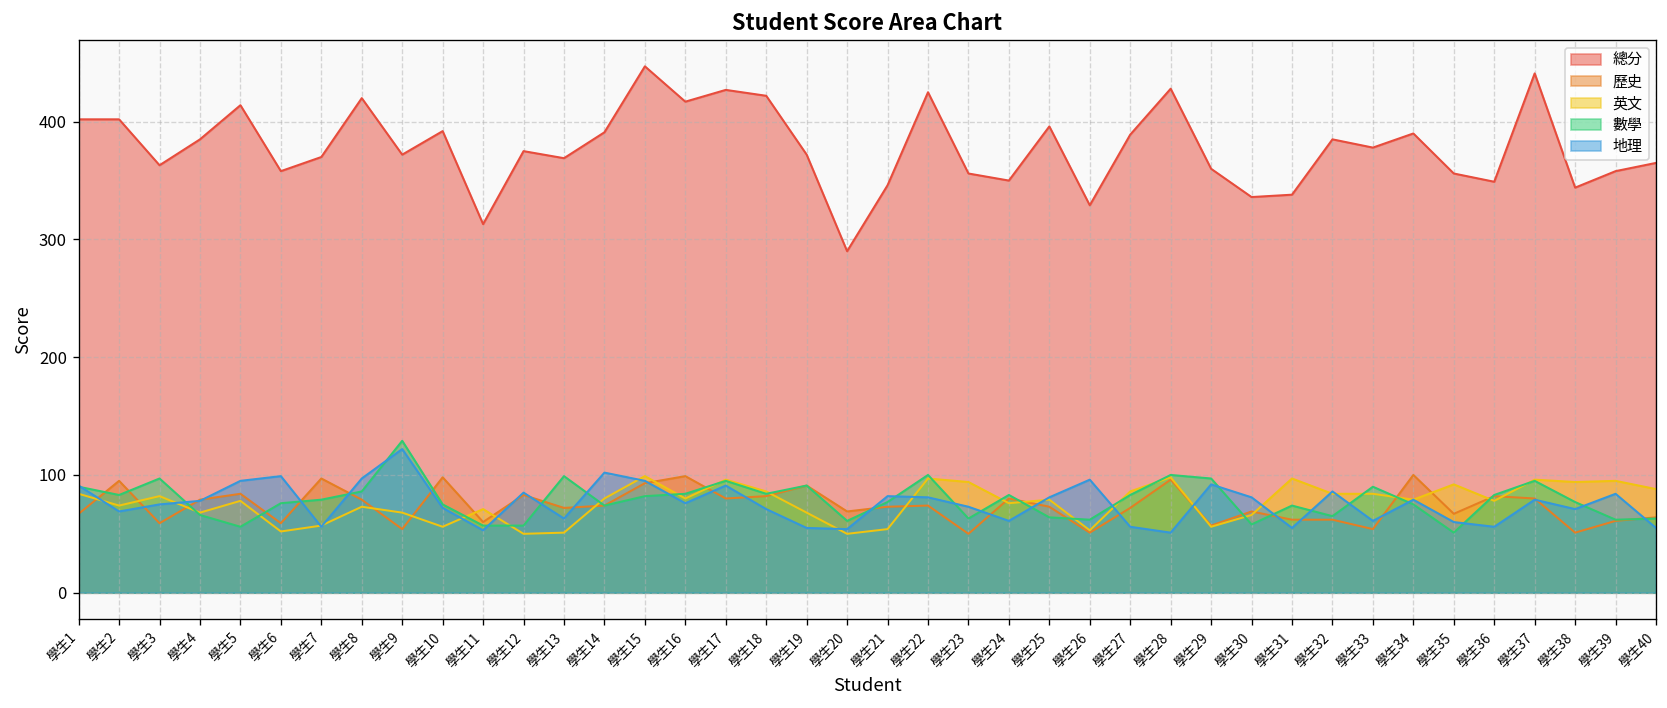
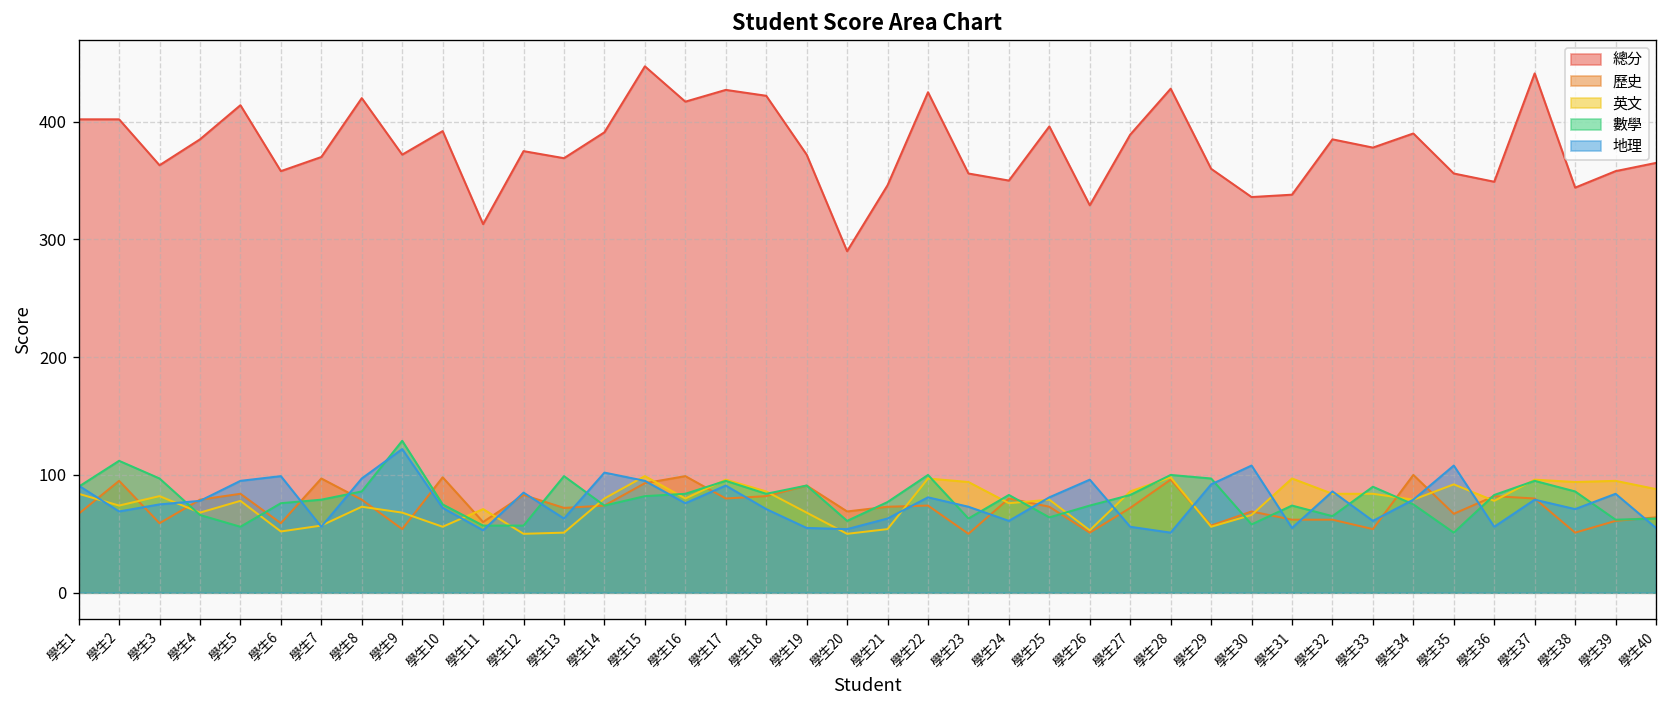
  {
    "數學": {
-     "學生2": 80,
+     "學生2": 110,
      "學生3": 100,
      "學生5": 60,
      "學生6": 80,
      "學生7": 80,
      "學生8": 90,
      "學生9": 130,
      "學生10": 80,
      "學生11": 60,
      "學生12": 60,
      "學生13": 100,
      "學生15": 80,
      "學生16": 80,
      "學生20": 60,
      "學生21": 80,
      "學生22": 100,
      "學生23": 60,
      "學生24": 80,
      "學生25": 60,
-     "學生26": 60,
+     "學生26": 70,
      "學生27": 80,
      "學生29": 100,
      "學生30": 60,
      "學生31": 70,
      "學生32": 70,
      "學生33": 90,
      "學生34": 80,
      "學生35": 50,
-     "學生38": 80
+     "學生38": 90
    },
    "地理": {
      "學生2": 70,
      "學生3": 80,
      "學生5": 100,
      "學生6": 100,
      "學生8": 100,
      "學生9": 120,
      "學生10": 70,
      "學生11": 50,
      "學生13": 60,
      "學生14": 100,
      "學生16": 80,
      "學生17": 90,
      "學生18": 70,
      "學生19": 60,
      "學生20": 50,
-     "學生21": 80,
+     "學生21": 60,
      "學生22": 80,
      "學生23": 70,
      "學生24": 60,
      "學生26": 100,
      "學生27": 60,
      "學生28": 50,
      "學生29": 90,
-     "學生30": 80,
+     "學生30": 110,
      "學生31": 60,
      "學生33": 60,
-     "學生35": 60,
+     "學生35": 110,
      "學生36": 60,
      "學生38": 70,
      "學生39": 80,
      "學生40": 60
    }
  }
